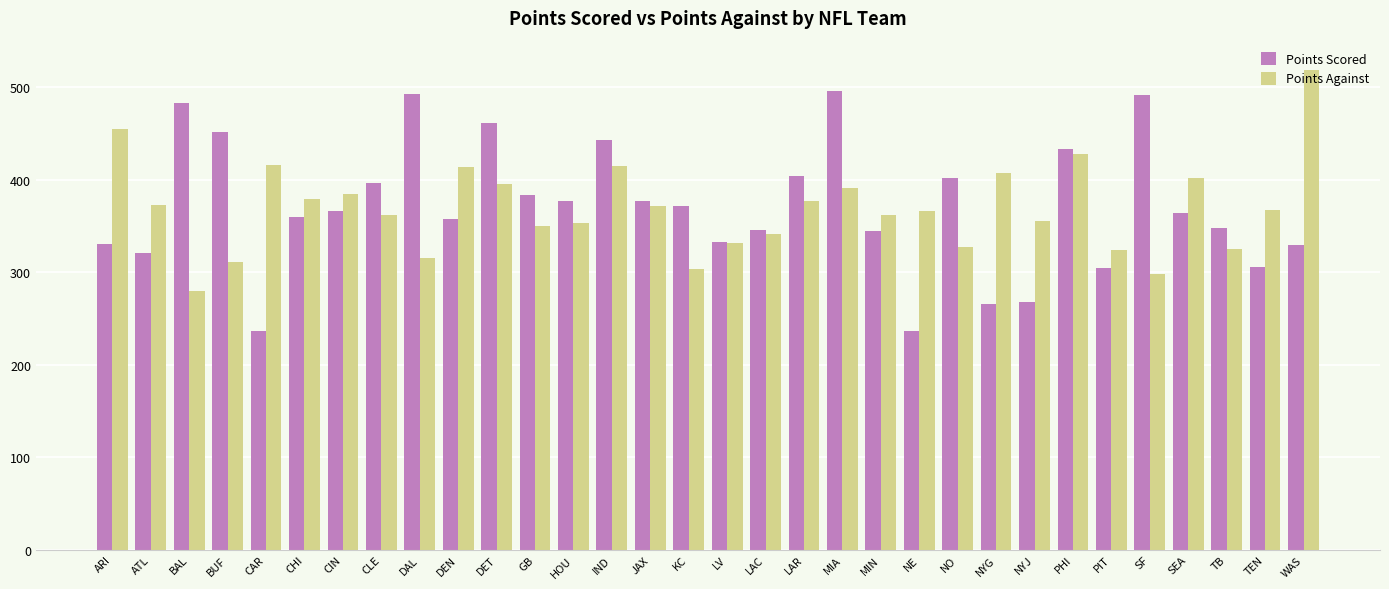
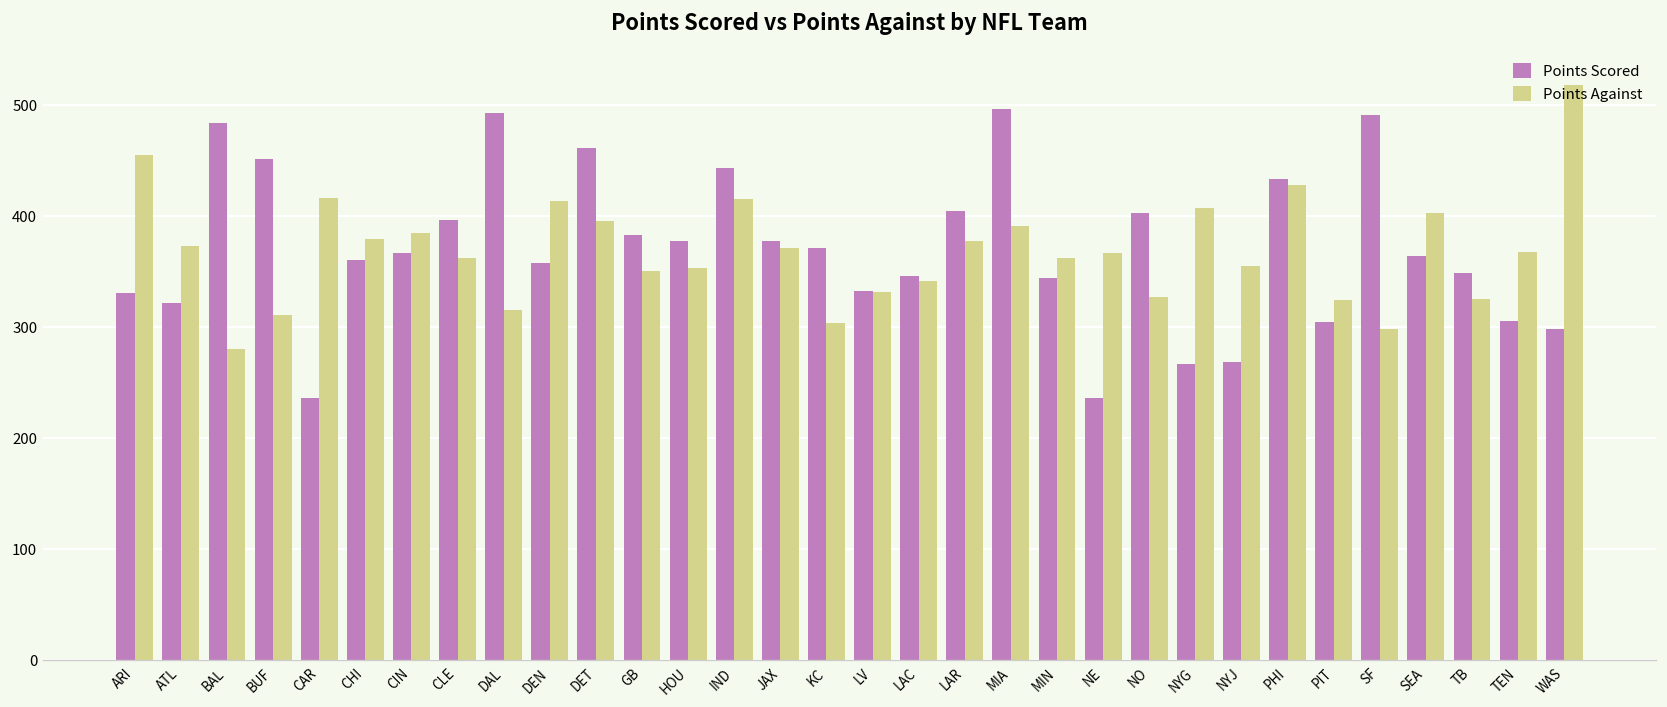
  {
    "Points Scored": {
      "ARI": 330,
      "ATL": 320,
      "BAL": 480,
      "BUF": 450,
      "CAR": 240,
      "CHI": 360,
      "CIN": 370,
      "CLE": 400,
      "DAL": 490,
      "DEN": 360,
      "DET": 460,
      "GB": 380,
      "HOU": 380,
      "IND": 440,
      "JAX": 380,
      "KC": 370,
      "LV": 330,
      "LAC": 350,
      "LAR": 400,
      "MIA": 500,
      "MIN": 340,
      "NE": 240,
      "NO": 400,
      "NYG": 270,
      "NYJ": 270,
      "PHI": 430,
      "PIT": 300,
      "SF": 490,
      "SEA": 360,
      "TB": 350,
      "TEN": 310,
-     "WAS": 330
+     "WAS": 300
    },
    "Points Against": {
      "ARI": 460,
      "ATL": 370,
      "BAL": 280,
      "BUF": 310,
      "CAR": 420,
      "CHI": 380,
      "CIN": 380,
      "CLE": 360,
      "DAL": 320,
      "DEN": 410,
      "DET": 400,
      "GB": 350,
      "HOU": 350,
      "IND": 420,
      "JAX": 370,
      "KC": 300,
      "LV": 330,
      "LAC": 340,
      "LAR": 380,
      "MIA": 390,
      "MIN": 360,
      "NE": 370,
      "NO": 330,
      "NYG": 410,
      "NYJ": 360,
      "PHI": 430,
      "PIT": 320,
      "SF": 300,
      "SEA": 400,
      "TB": 330,
      "TEN": 370,
      "WAS": 520
    }
  }
